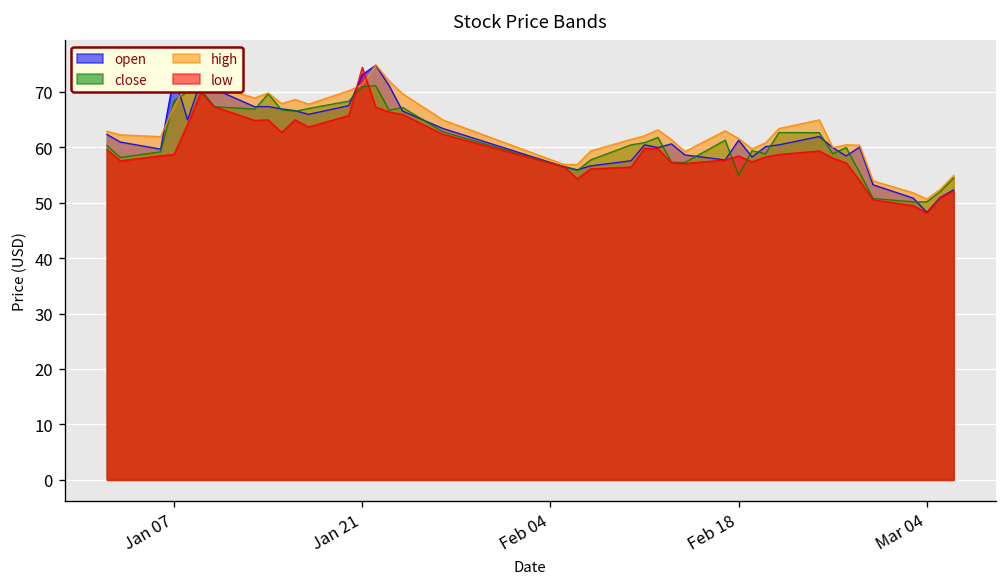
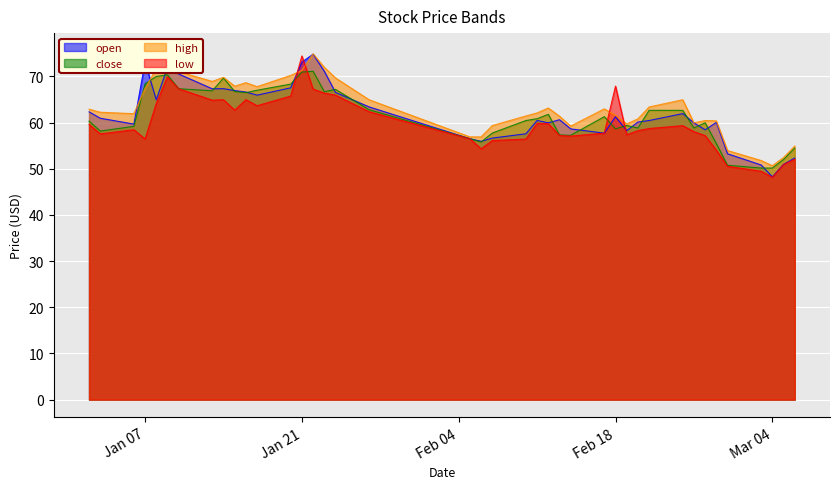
  {
    "open": {
      "Jan 21": 73
    },
    "close": {
      "Jan 07": 68,
-     "Feb 18": 55
+     "Feb 18": 59
    },
    "high": {
      "Jan 07": 67
    },
    "low": {
-     "Jan 07": 59,
+     "Jan 07": 56,
      "Jan 21": 74,
-     "Feb 18": 58
+     "Feb 18": 68
    }
  }
